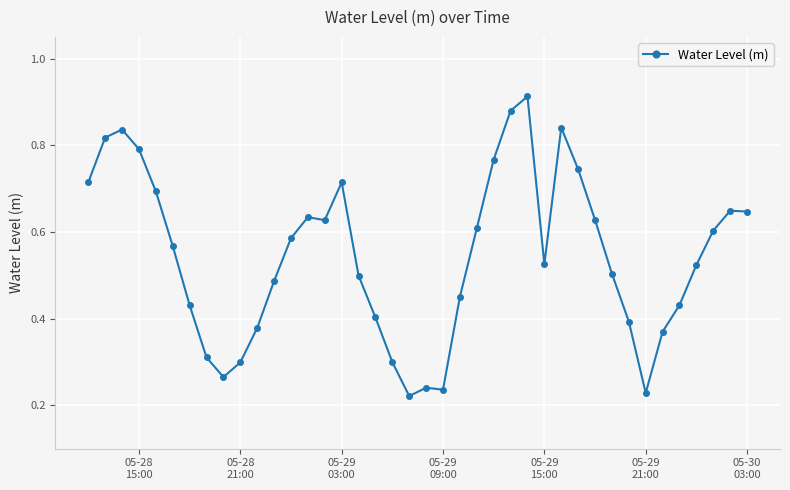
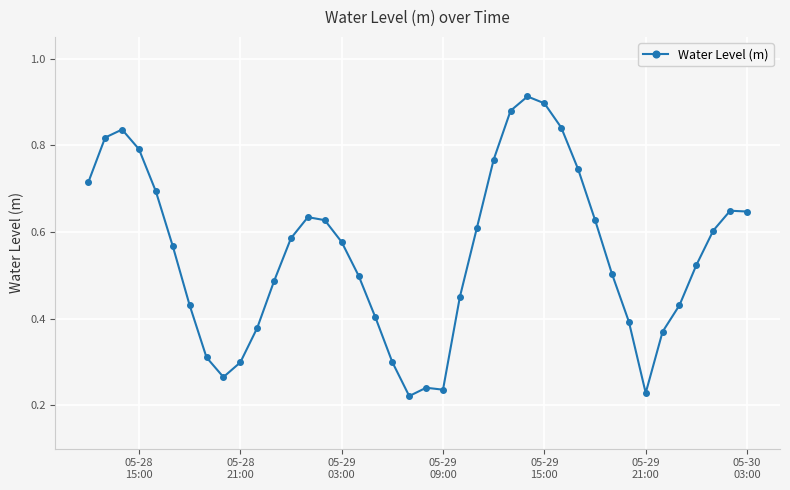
  {
    "05-28 15:00": 0.79,
    "05-28 21:00": 0.30,
-   "05-29 03:00": 0.71,
+   "05-29 03:00": 0.58,
    "05-29 09:00": 0.24,
-   "05-29 15:00": 0.53,
+   "05-29 15:00": 0.90,
    "05-29 21:00": 0.23,
    "05-30 03:00": 0.65
  }
